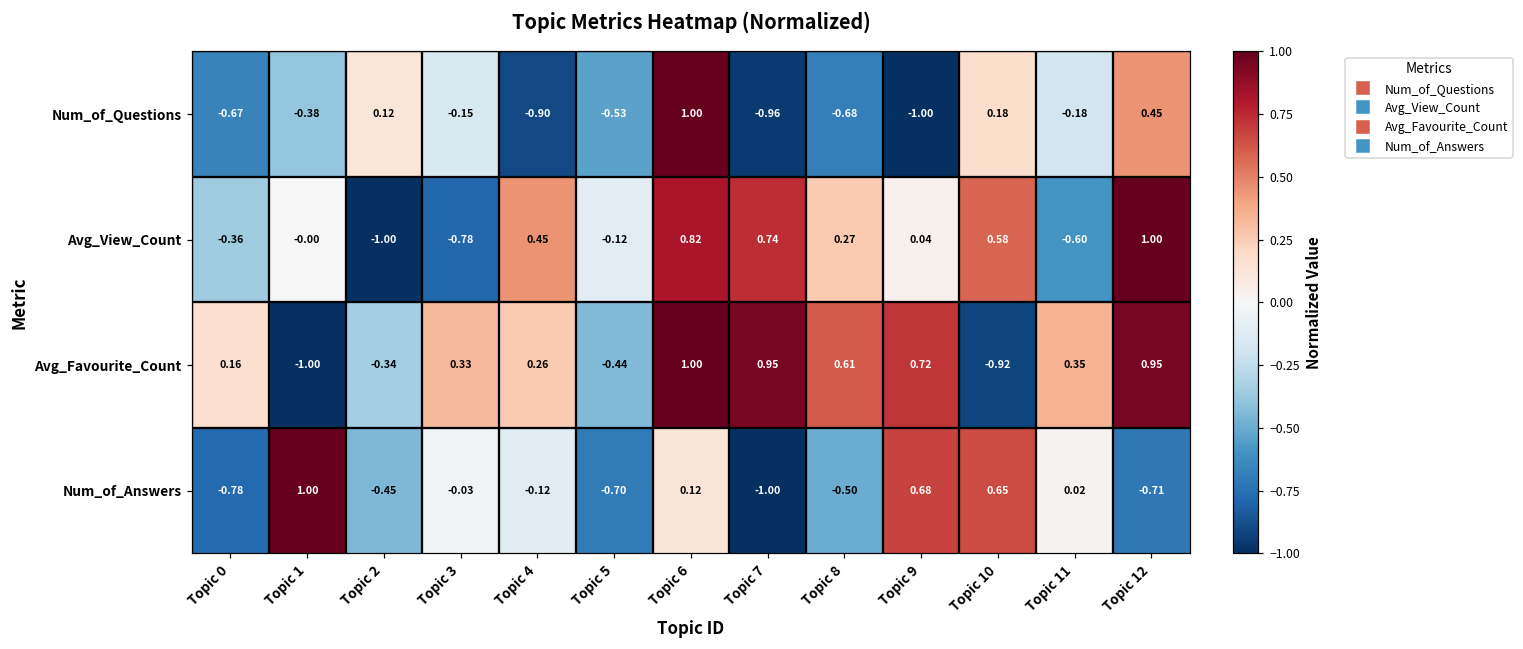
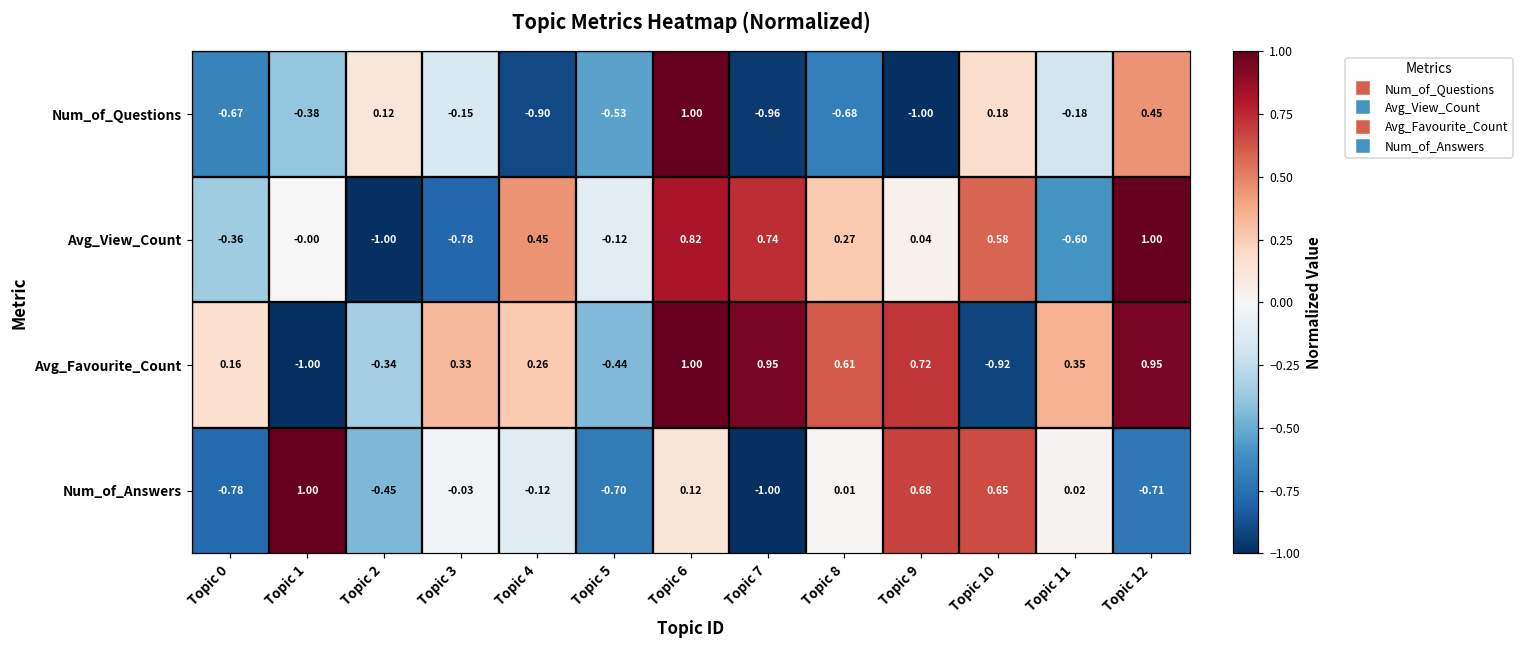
  {
    "Num_of_Questions": {
      "Topic 0": -0.67,
      "Topic 1": -0.38,
      "Topic 2": 0.12,
      "Topic 3": -0.15,
      "Topic 4": -0.90,
      "Topic 5": -0.53,
      "Topic 6": 1.00,
      "Topic 7": -0.96,
      "Topic 8": -0.68,
      "Topic 9": -1.00,
      "Topic 10": 0.18,
      "Topic 11": -0.18,
      "Topic 12": 0.45
    },
    "Avg_View_Count": {
      "Topic 0": -0.36,
      "Topic 1": -0.00,
      "Topic 2": -1.00,
      "Topic 3": -0.78,
      "Topic 4": 0.45,
      "Topic 5": -0.12,
      "Topic 6": 0.82,
      "Topic 7": 0.74,
      "Topic 8": 0.27,
      "Topic 9": 0.04,
      "Topic 10": 0.58,
      "Topic 11": -0.60,
      "Topic 12": 1.00
    },
    "Avg_Favourite_Count": {
      "Topic 0": 0.16,
      "Topic 1": -1.00,
      "Topic 2": -0.34,
      "Topic 3": 0.33,
      "Topic 4": 0.26,
      "Topic 5": -0.44,
      "Topic 6": 1.00,
      "Topic 7": 0.95,
      "Topic 8": 0.61,
      "Topic 9": 0.72,
      "Topic 10": -0.92,
      "Topic 11": 0.35,
      "Topic 12": 0.95
    },
    "Num_of_Answers": {
      "Topic 0": -0.78,
      "Topic 1": 1.00,
      "Topic 2": -0.45,
      "Topic 3": -0.03,
      "Topic 4": -0.12,
      "Topic 5": -0.70,
      "Topic 6": 0.12,
      "Topic 7": -1.00,
-     "Topic 8": -0.50,
+     "Topic 8": 0.01,
      "Topic 9": 0.68,
      "Topic 10": 0.65,
      "Topic 11": 0.02,
      "Topic 12": -0.71
    }
  }
